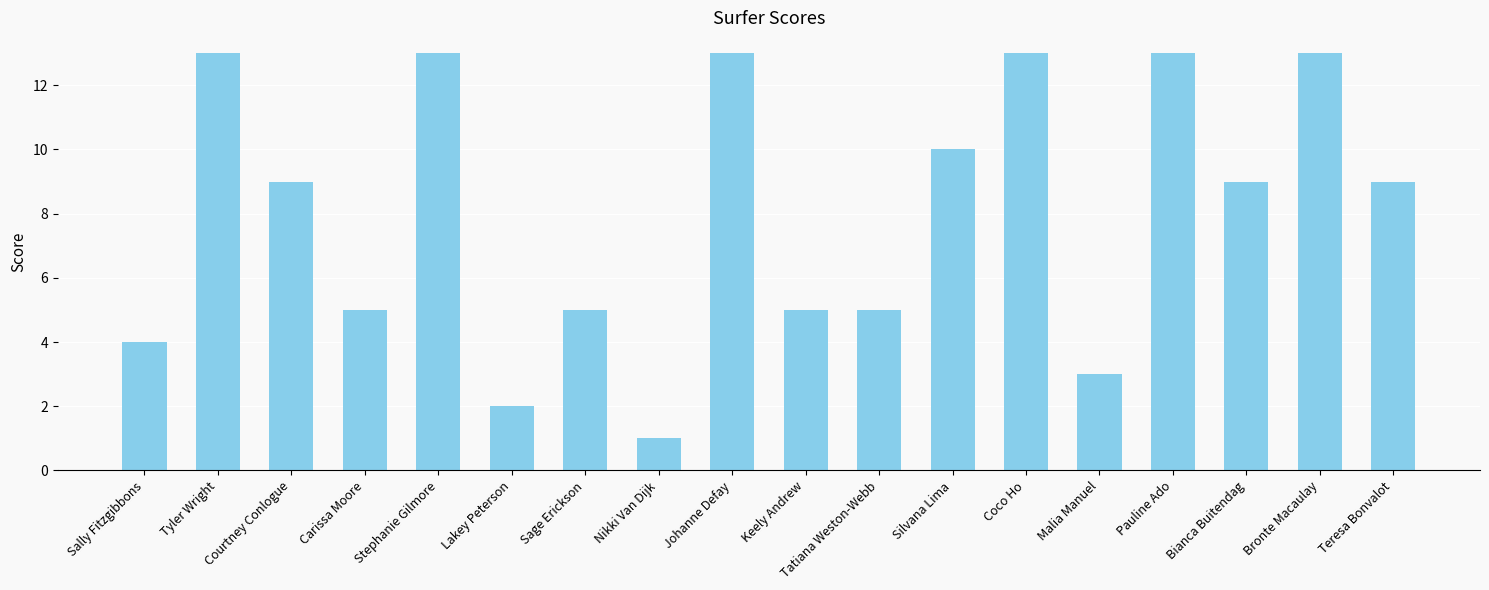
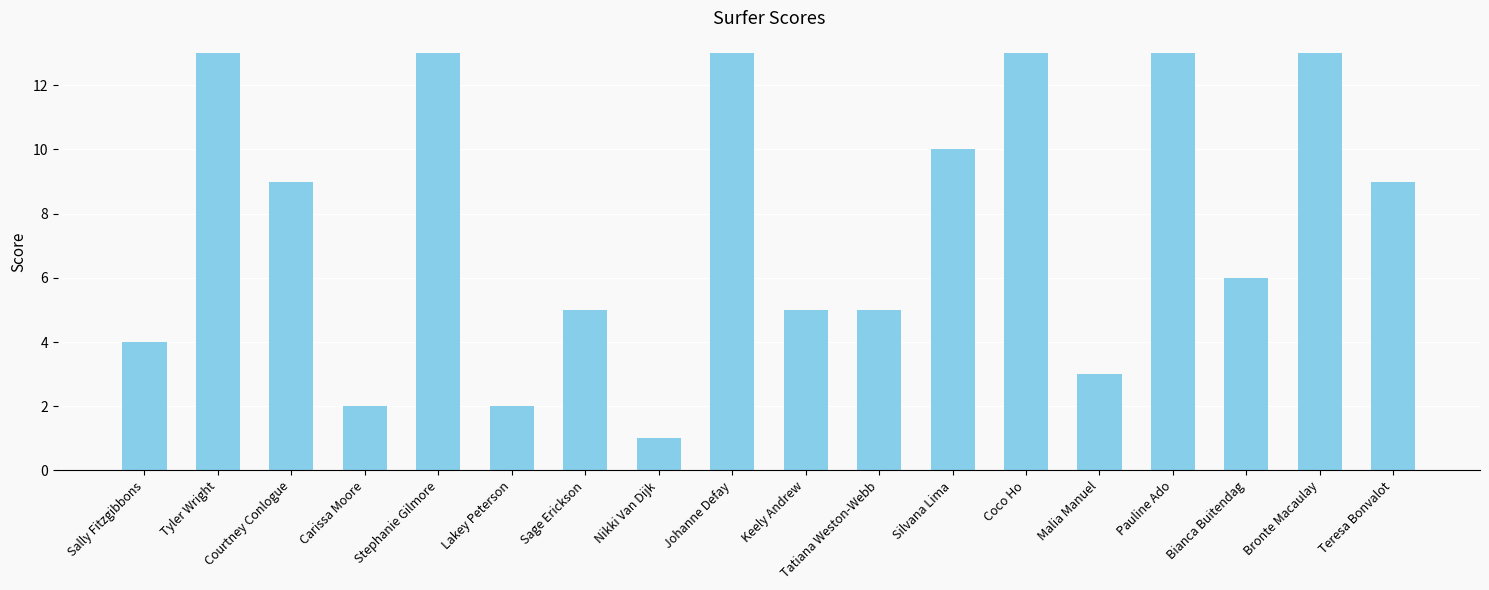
  {
    "Sally Fitzgibbons": 4,
    "Tyler Wright": 13,
    "Courtney Conlogue": 9,
-   "Carissa Moore": 5,
+   "Carissa Moore": 2,
    "Stephanie Gilmore": 13,
    "Lakey Peterson": 2,
    "Sage Erickson": 5,
    "Nikki Van Dijk": 1,
    "Johanne Defay": 13,
    "Keely Andrew": 5,
    "Tatiana Weston-Webb": 5,
    "Silvana Lima": 10,
    "Coco Ho": 13,
    "Malia Manuel": 3,
    "Pauline Ado": 13,
-   "Bianca Buitendag": 9,
+   "Bianca Buitendag": 6,
    "Bronte Macaulay": 13,
    "Teresa Bonvalot": 9
  }
